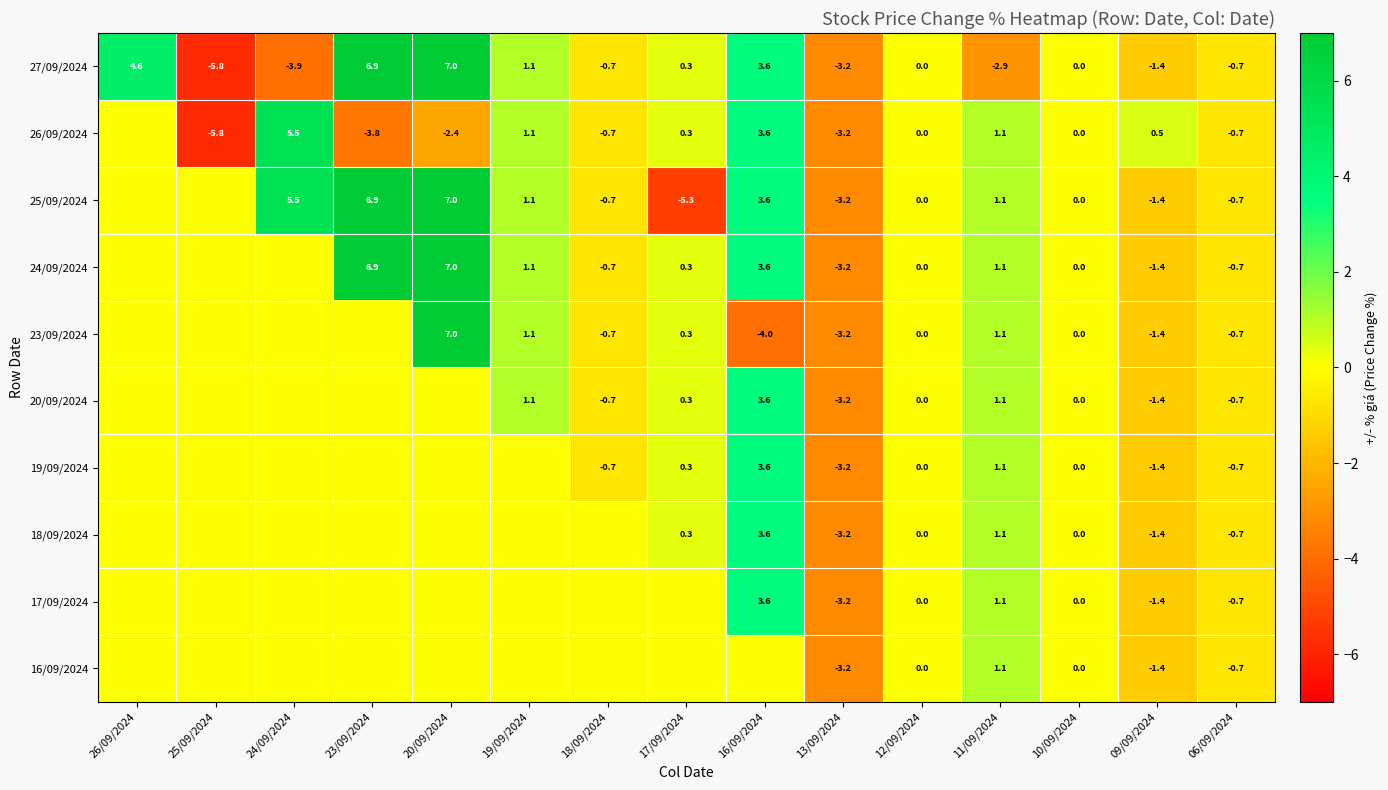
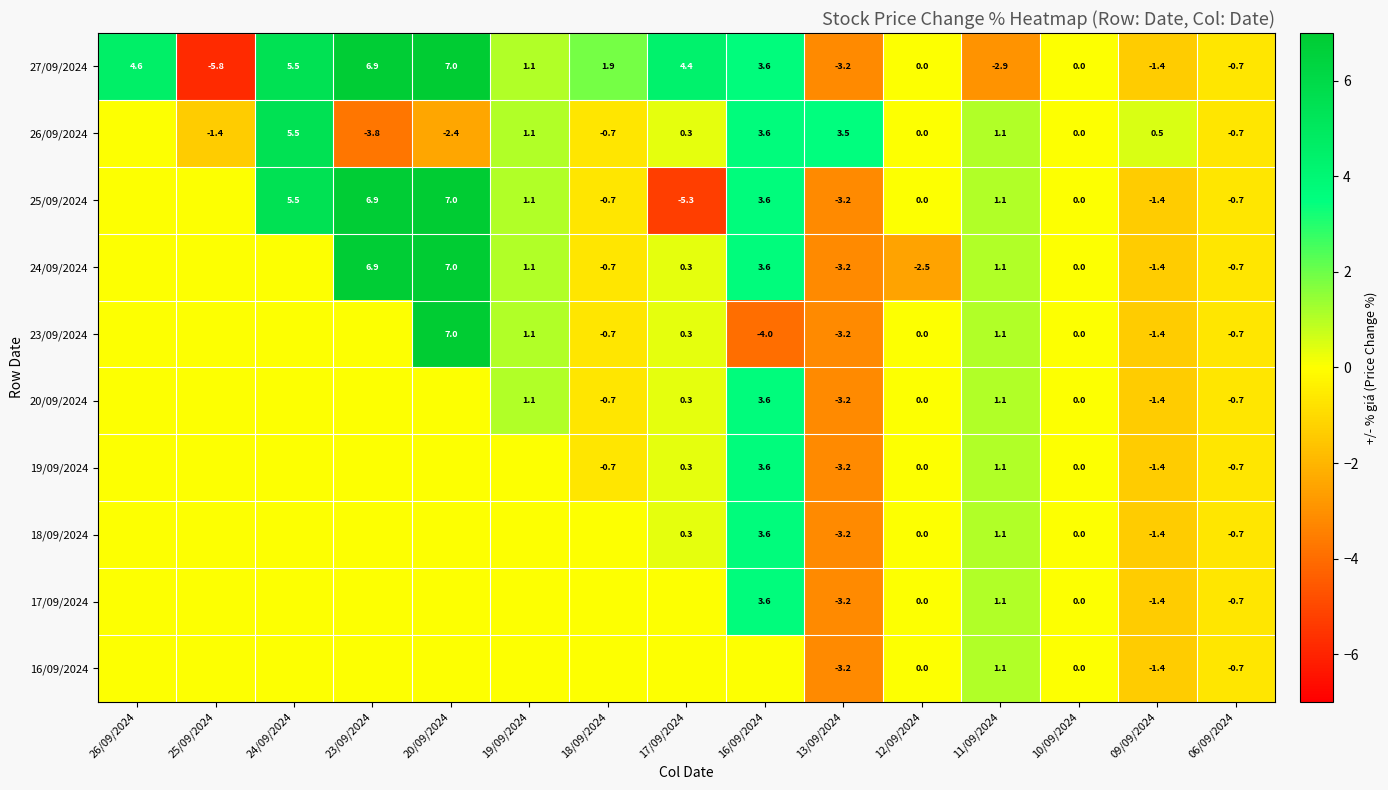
  {
    "27/09/2024": {
      "26/09/2024": 4.6,
      "25/09/2024": -5.8,
-     "24/09/2024": -3.9,
+     "24/09/2024": 5.5,
      "23/09/2024": 6.9,
      "20/09/2024": 7.0,
      "19/09/2024": 1.1,
-     "18/09/2024": -0.7,
-     "17/09/2024": 0.3,
+     "18/09/2024": 1.9,
+     "17/09/2024": 4.4,
      "16/09/2024": 3.6,
      "13/09/2024": -3.2,
      "12/09/2024": 0.0,
      "11/09/2024": -2.9,
      "10/09/2024": 0.0,
      "09/09/2024": -1.4,
      "06/09/2024": -0.7
    },
    "26/09/2024": {
-     "25/09/2024": -5.8,
+     "25/09/2024": -1.4,
      "24/09/2024": 5.5,
      "23/09/2024": -3.8,
      "20/09/2024": -2.4,
      "19/09/2024": 1.1,
      "18/09/2024": -0.7,
      "17/09/2024": 0.3,
      "16/09/2024": 3.6,
-     "13/09/2024": -3.2,
+     "13/09/2024": 3.5,
      "12/09/2024": 0.0,
      "11/09/2024": 1.1,
      "10/09/2024": 0.0,
      "09/09/2024": 0.5,
      "06/09/2024": -0.7
    },
    "25/09/2024": {
      "24/09/2024": 5.5,
      "23/09/2024": 6.9,
      "20/09/2024": 7.0,
      "19/09/2024": 1.1,
      "18/09/2024": -0.7,
      "17/09/2024": -5.3,
      "16/09/2024": 3.6,
      "13/09/2024": -3.2,
      "12/09/2024": 0.0,
      "11/09/2024": 1.1,
      "10/09/2024": 0.0,
      "09/09/2024": -1.4,
      "06/09/2024": -0.7
    },
    "24/09/2024": {
      "23/09/2024": 6.9,
      "20/09/2024": 7.0,
      "19/09/2024": 1.1,
      "18/09/2024": -0.7,
      "17/09/2024": 0.3,
      "16/09/2024": 3.6,
      "13/09/2024": -3.2,
-     "12/09/2024": 0.0,
+     "12/09/2024": -2.5,
      "11/09/2024": 1.1,
      "10/09/2024": 0.0,
      "09/09/2024": -1.4,
      "06/09/2024": -0.7
    },
    "23/09/2024": {
      "20/09/2024": 7.0,
      "19/09/2024": 1.1,
      "18/09/2024": -0.7,
      "17/09/2024": 0.3,
      "16/09/2024": -4.0,
      "13/09/2024": -3.2,
      "12/09/2024": 0.0,
      "11/09/2024": 1.1,
      "10/09/2024": 0.0,
      "09/09/2024": -1.4,
      "06/09/2024": -0.7
    },
    "20/09/2024": {
      "19/09/2024": 1.1,
      "18/09/2024": -0.7,
      "17/09/2024": 0.3,
      "16/09/2024": 3.6,
      "13/09/2024": -3.2,
      "12/09/2024": 0.0,
      "11/09/2024": 1.1,
      "10/09/2024": 0.0,
      "09/09/2024": -1.4,
      "06/09/2024": -0.7
    },
    "19/09/2024": {
      "18/09/2024": -0.7,
      "17/09/2024": 0.3,
      "16/09/2024": 3.6,
      "13/09/2024": -3.2,
      "12/09/2024": 0.0,
      "11/09/2024": 1.1,
      "10/09/2024": 0.0,
      "09/09/2024": -1.4,
      "06/09/2024": -0.7
    },
    "18/09/2024": {
      "17/09/2024": 0.3,
      "16/09/2024": 3.6,
      "13/09/2024": -3.2,
      "12/09/2024": 0.0,
      "11/09/2024": 1.1,
      "10/09/2024": 0.0,
      "09/09/2024": -1.4,
      "06/09/2024": -0.7
    },
    "17/09/2024": {
      "16/09/2024": 3.6,
      "13/09/2024": -3.2,
      "12/09/2024": 0.0,
      "11/09/2024": 1.1,
      "10/09/2024": 0.0,
      "09/09/2024": -1.4,
      "06/09/2024": -0.7
    },
    "16/09/2024": {
      "13/09/2024": -3.2,
      "12/09/2024": 0.0,
      "11/09/2024": 1.1,
      "10/09/2024": 0.0,
      "09/09/2024": -1.4,
      "06/09/2024": -0.7
    }
  }
